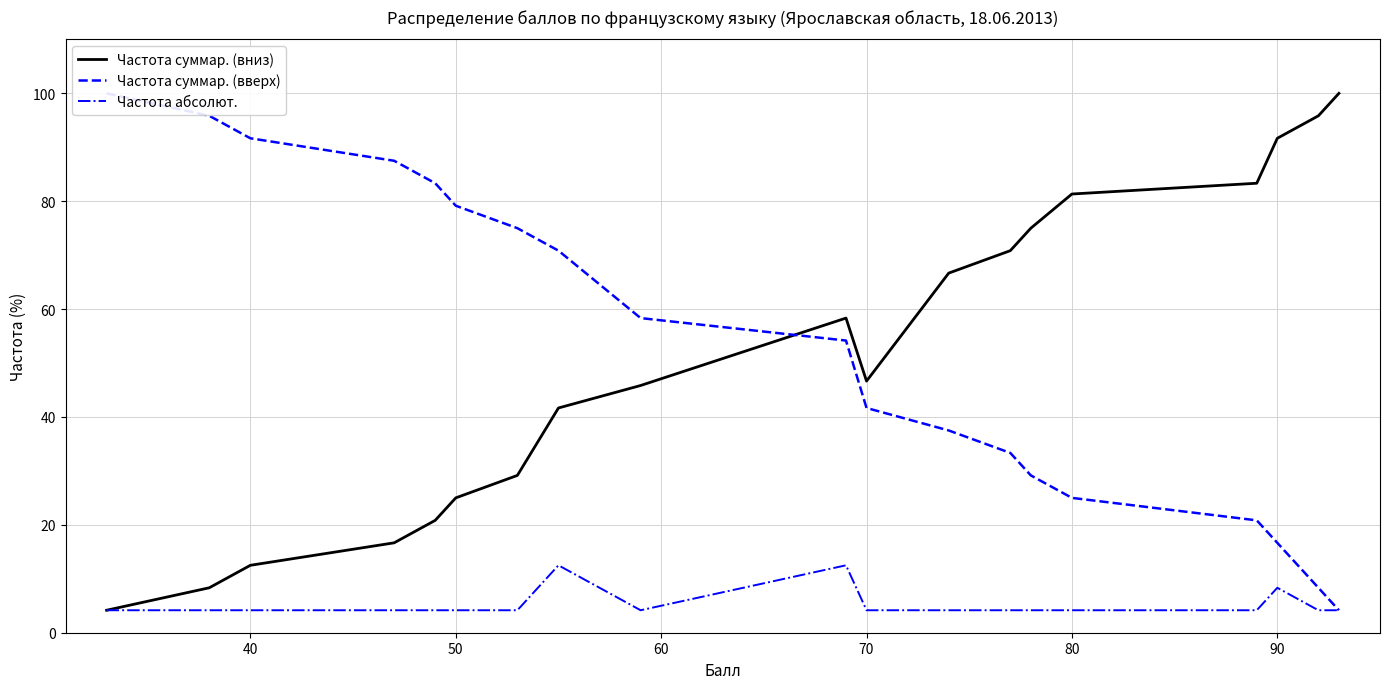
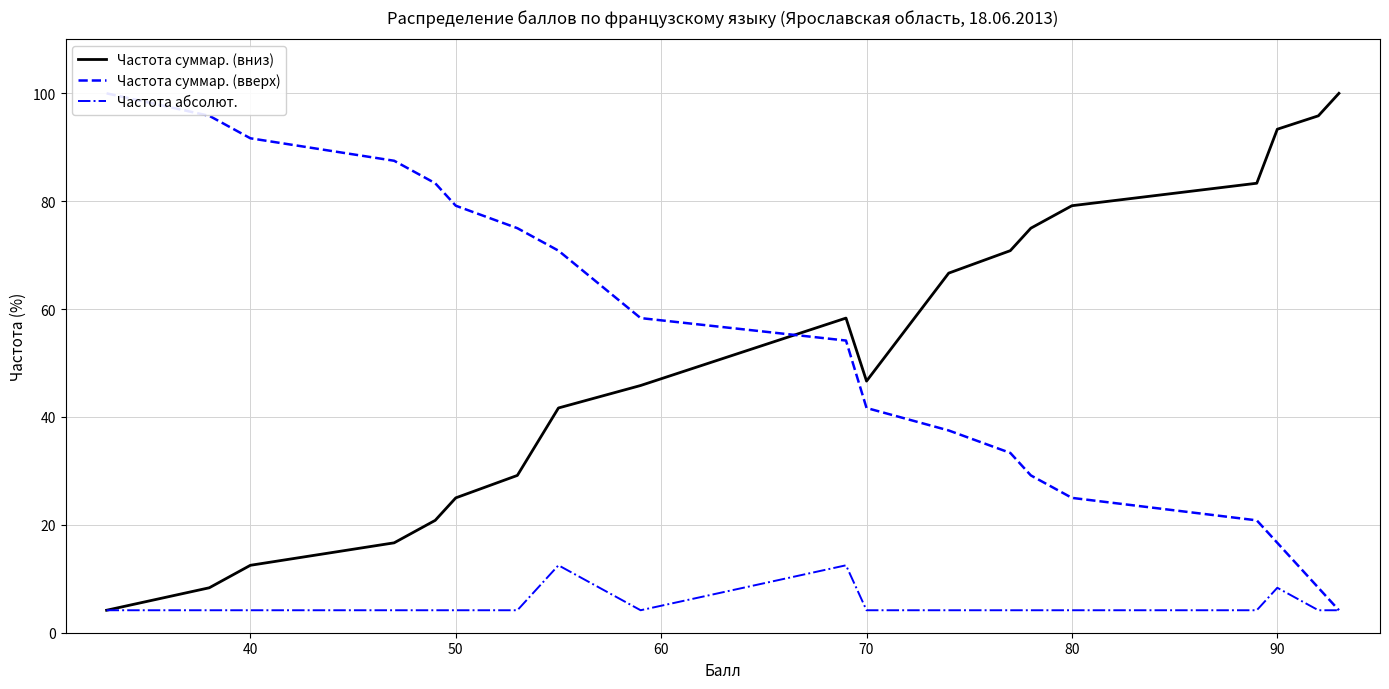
  {
    "Частота суммар. (вниз)": {
      "40": 12,
      "50": 25,
      "70": 47,
-     "80": 81,
-     "90": 92
+     "80": 79,
+     "90": 93
    }
  }
